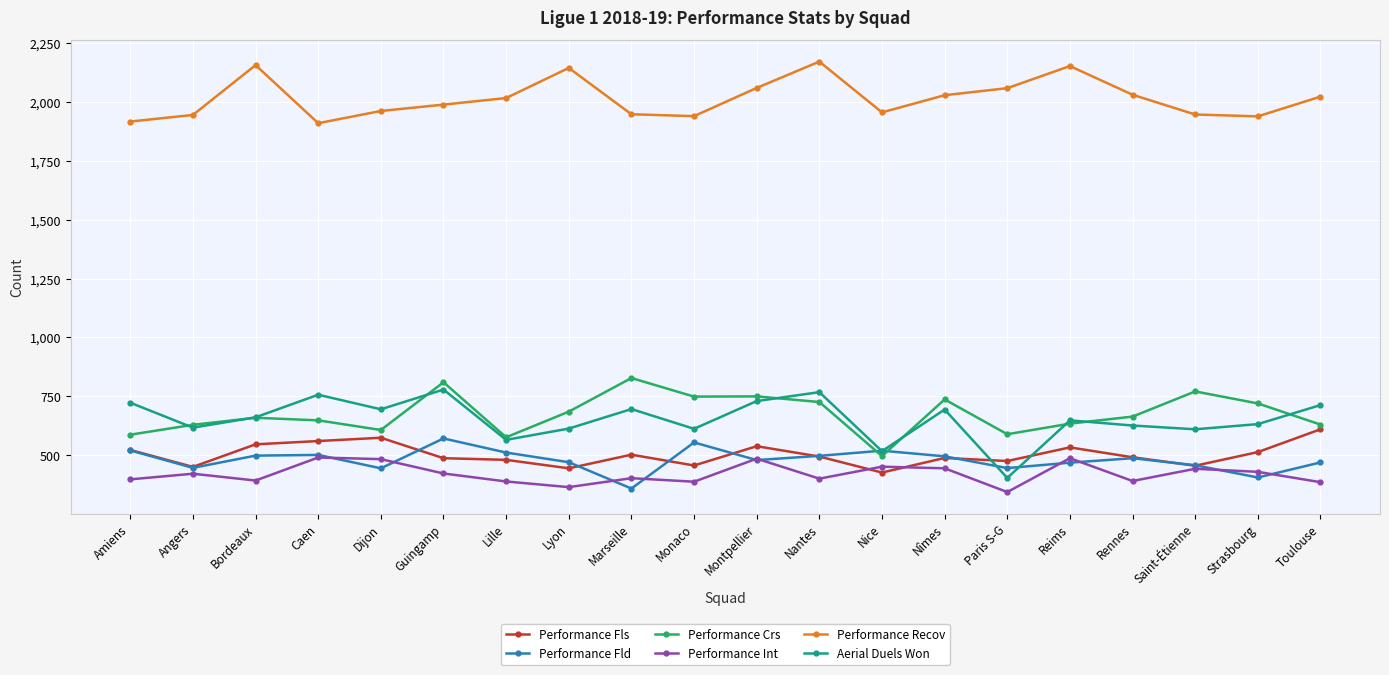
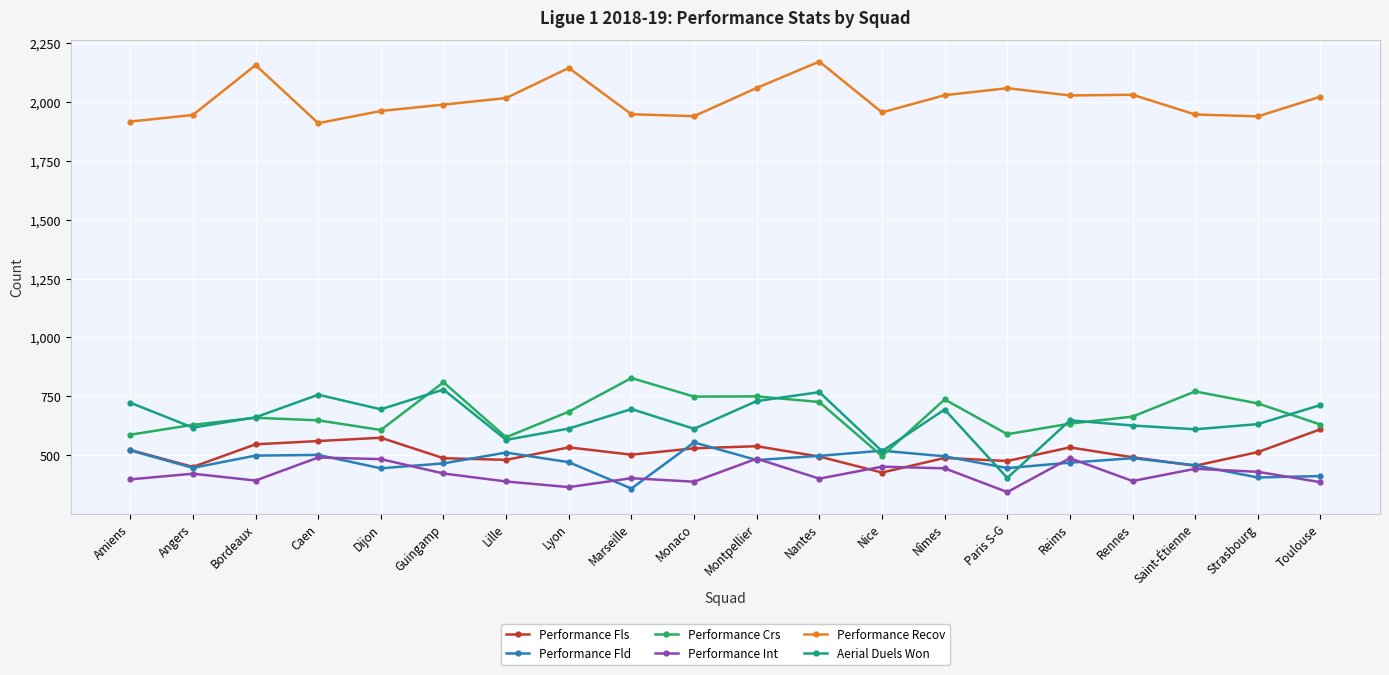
  {
    "Performance Fls": {
      "Bordeaux": "550",
      "Caen": "560",
      "Dijon": "570",
      "Guingamp": "490",
      "Lille": "480",
-     "Lyon": "440",
+     "Lyon": "530",
      "Marseille": "500",
-     "Monaco": "460",
+     "Monaco": "530",
      "Montpellier": "540",
      "Nice": "430",
      "Paris S-G": "470",
      "Reims": "530",
      "Strasbourg": "510",
      "Toulouse": "610"
    },
    "Performance Fld": {
      "Bordeaux": "500",
      "Caen": "500",
      "Dijon": "440",
-     "Guingamp": "570",
+     "Guingamp": "460",
      "Lille": "510",
      "Lyon": "470",
      "Marseille": "360",
      "Monaco": "550",
      "Paris S-G": "440",
      "Reims": "470",
      "Strasbourg": "400",
-     "Toulouse": "470"
+     "Toulouse": "410"
    },
    "Performance Int": {
      "Amiens": "400",
      "Angers": "420",
      "Bordeaux": "390",
      "Caen": "490",
      "Dijon": "480",
      "Guingamp": "420",
      "Lille": "390",
      "Lyon": "360",
      "Marseille": "400",
      "Monaco": "390",
      "Nantes": "400",
      "Nice": "450",
      "Nîmes": "440",
      "Paris S-G": "340",
      "Reims": "490",
      "Rennes": "390",
      "Saint-Étienne": "440",
      "Strasbourg": "430",
      "Toulouse": "380"
    },
    "Performance Recov": {
      "Amiens": "1,920",
      "Angers": "1,950",
      "Bordeaux": "2,160",
      "Caen": "1,910",
      "Dijon": "1,960",
      "Guingamp": "1,990",
      "Lille": "2,020",
      "Lyon": "2,150",
      "Marseille": "1,950",
      "Monaco": "1,940",
      "Montpellier": "2,060",
      "Nantes": "2,170",
      "Nice": "1,960",
      "Nîmes": "2,030",
      "Paris S-G": "2,060",
-     "Reims": "2,150",
+     "Reims": "2,030",
      "Rennes": "2,030",
      "Saint-Étienne": "1,950",
      "Strasbourg": "1,940",
      "Toulouse": "2,020"
    }
  }
